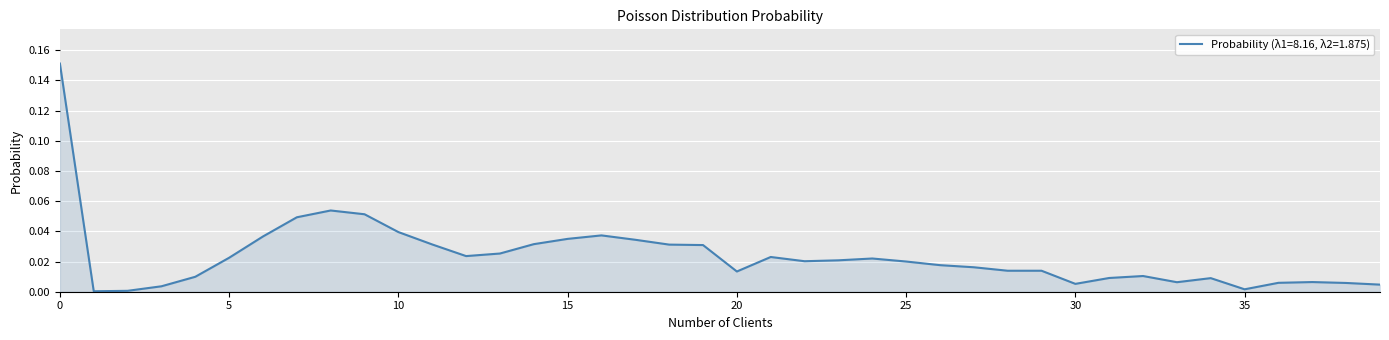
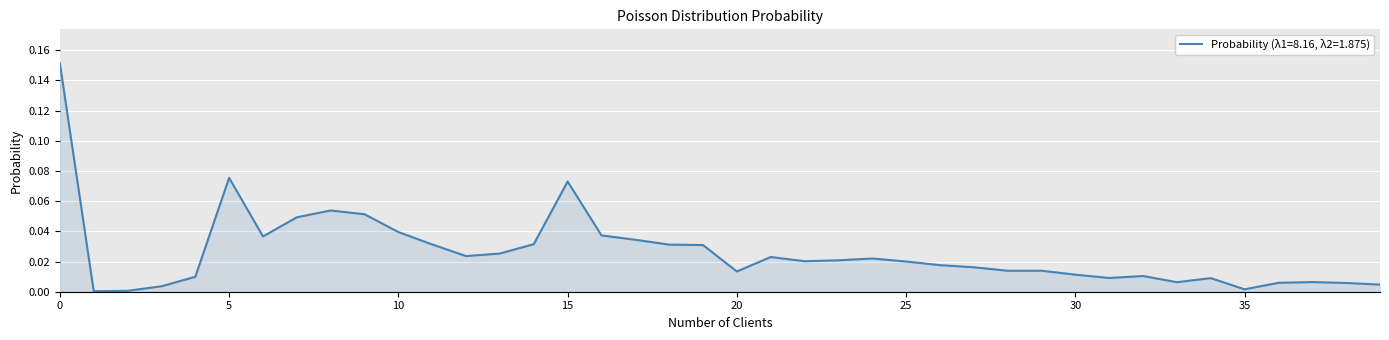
  {
    "0": 0.151,
-   "5": 0.023,
+   "5": 0.075,
    "10": 0.040,
-   "15": 0.035,
+   "15": 0.073,
    "20": 0.013,
    "25": 0.020,
-   "30": 0.005,
+   "30": 0.011,
    "35": 0.002
  }
